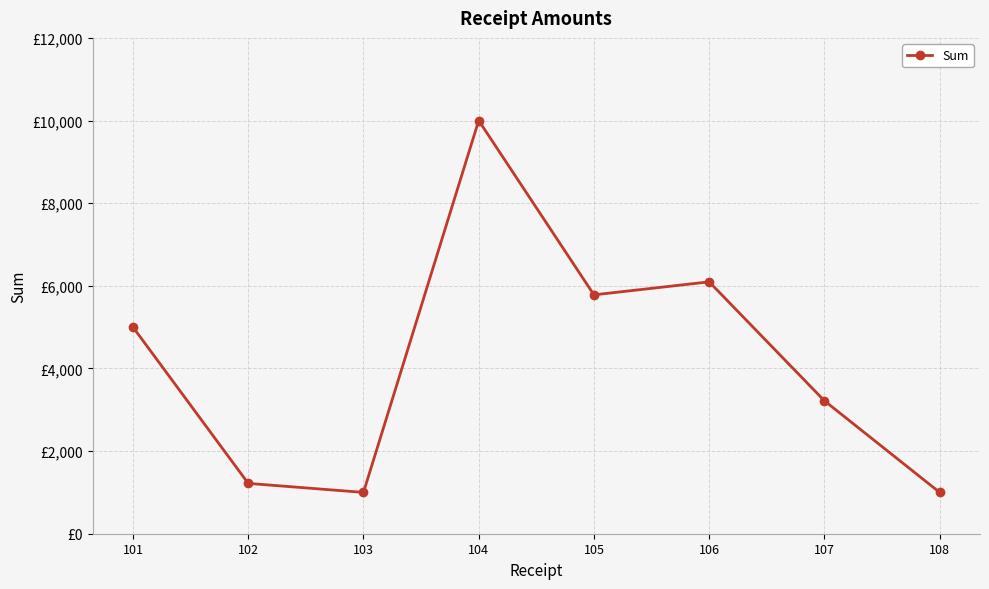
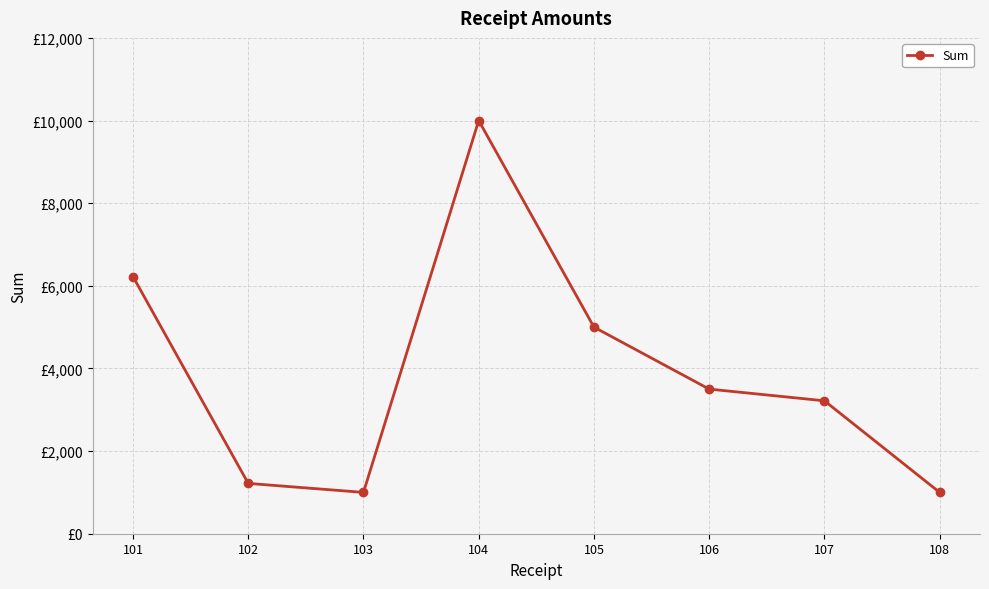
  {
-   "101": "£5,000",
+   "101": "£6,200",
    "102": "£1,200",
    "103": "£1,000",
    "104": "£10,000",
-   "105": "£5,800",
-   "106": "£6,100",
+   "105": "£5,000",
+   "106": "£3,500",
    "107": "£3,200",
    "108": "£1,000"
  }
